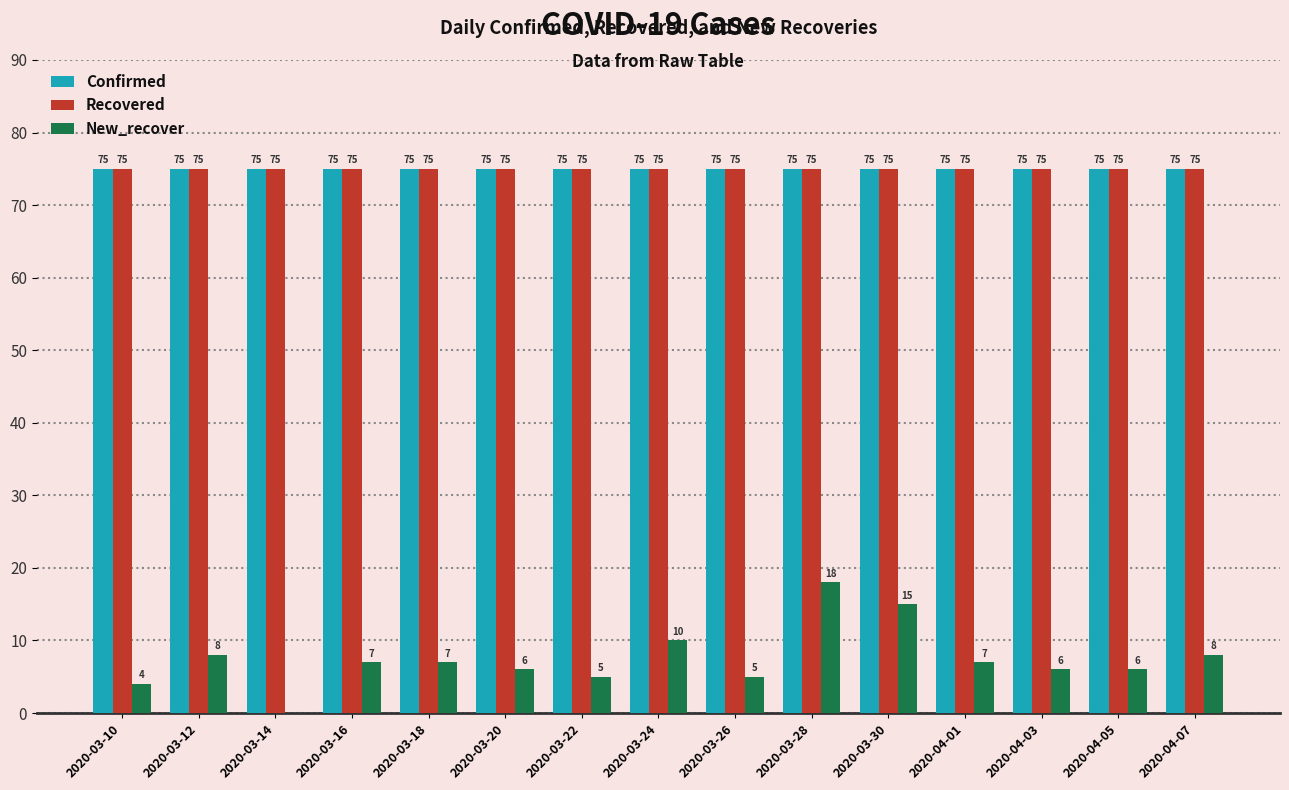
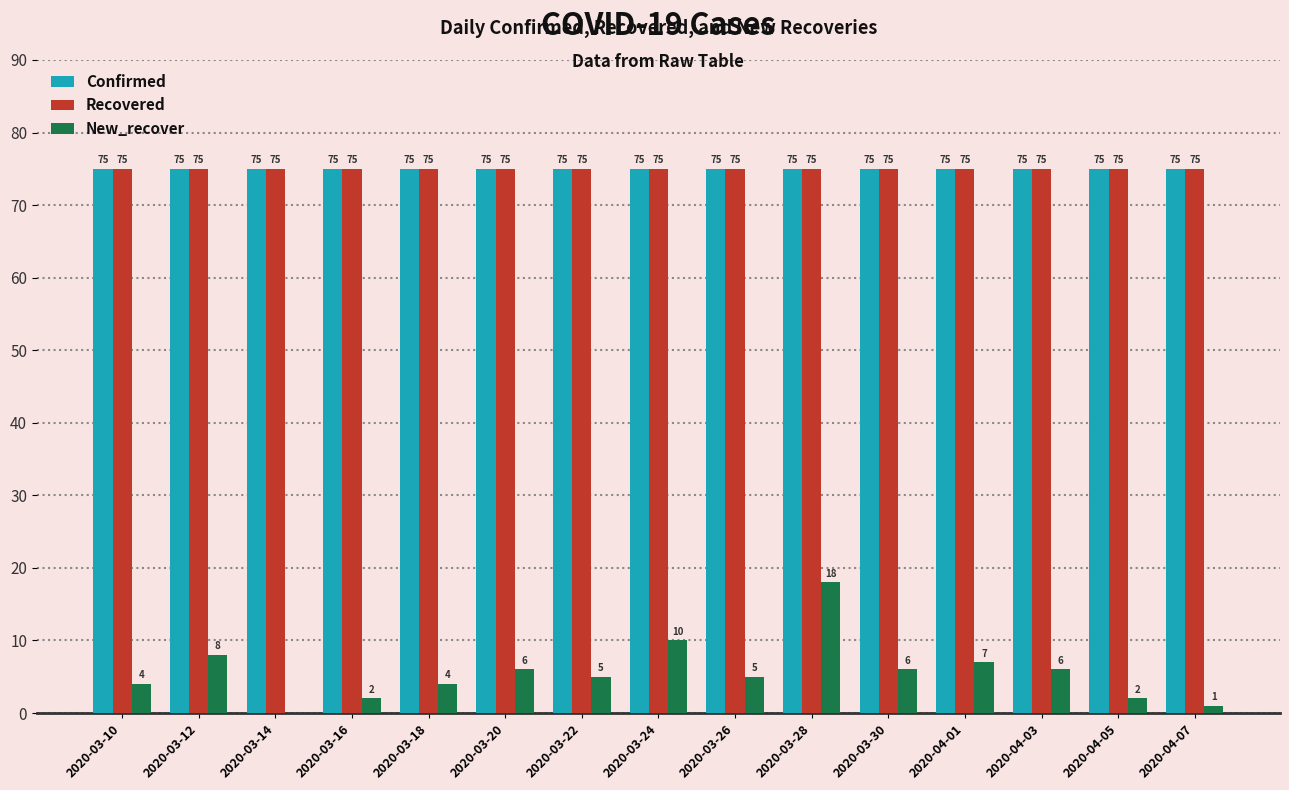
  {
    "Confirmed": {
      "2020-03-10": 75,
      "2020-03-12": 75,
      "2020-03-14": 75,
      "2020-03-16": 75,
      "2020-03-18": 75,
      "2020-03-20": 75,
      "2020-03-22": 75,
      "2020-03-24": 75,
      "2020-03-26": 75,
      "2020-03-28": 75,
      "2020-03-30": 75,
      "2020-04-01": 75,
      "2020-04-03": 75,
      "2020-04-05": 75,
      "2020-04-07": 75
    },
    "Recovered": {
      "2020-03-10": 75,
      "2020-03-12": 75,
      "2020-03-14": 75,
      "2020-03-16": 75,
      "2020-03-18": 75,
      "2020-03-20": 75,
      "2020-03-22": 75,
      "2020-03-24": 75,
      "2020-03-26": 75,
      "2020-03-28": 75,
      "2020-03-30": 75,
      "2020-04-01": 75,
      "2020-04-03": 75,
      "2020-04-05": 75,
      "2020-04-07": 75
    },
    "New_recover": {
      "2020-03-10": 4,
      "2020-03-12": 8,
-     "2020-03-16": 7,
-     "2020-03-18": 7,
+     "2020-03-16": 2,
+     "2020-03-18": 4,
      "2020-03-20": 6,
      "2020-03-22": 5,
      "2020-03-24": 10,
      "2020-03-26": 5,
      "2020-03-28": 18,
-     "2020-03-30": 15,
+     "2020-03-30": 6,
      "2020-04-01": 7,
      "2020-04-03": 6,
-     "2020-04-05": 6,
-     "2020-04-07": 8
+     "2020-04-05": 2,
+     "2020-04-07": 1
    }
  }
